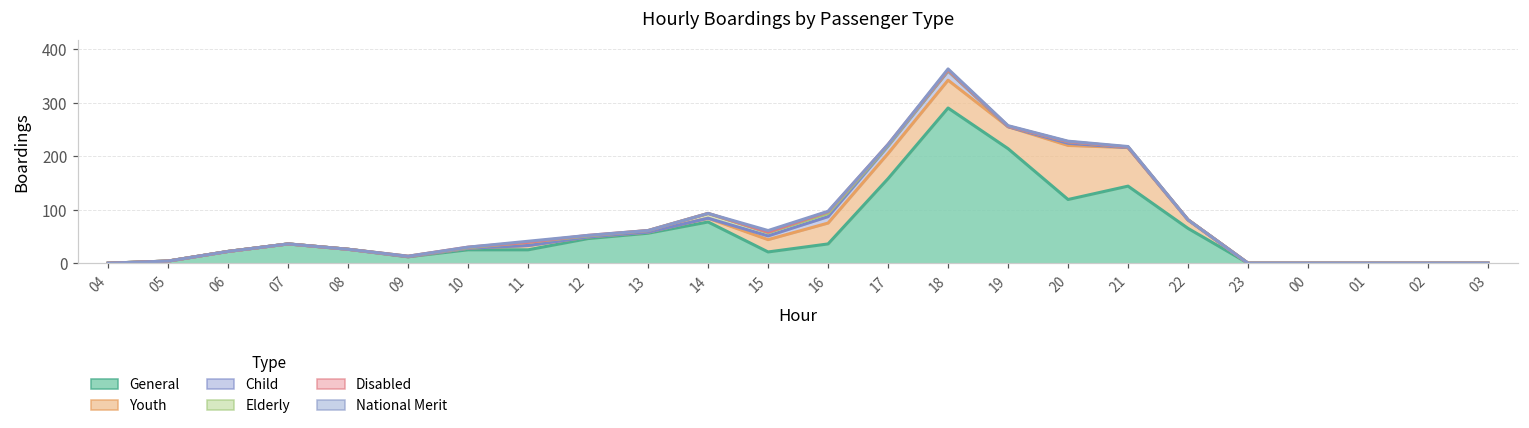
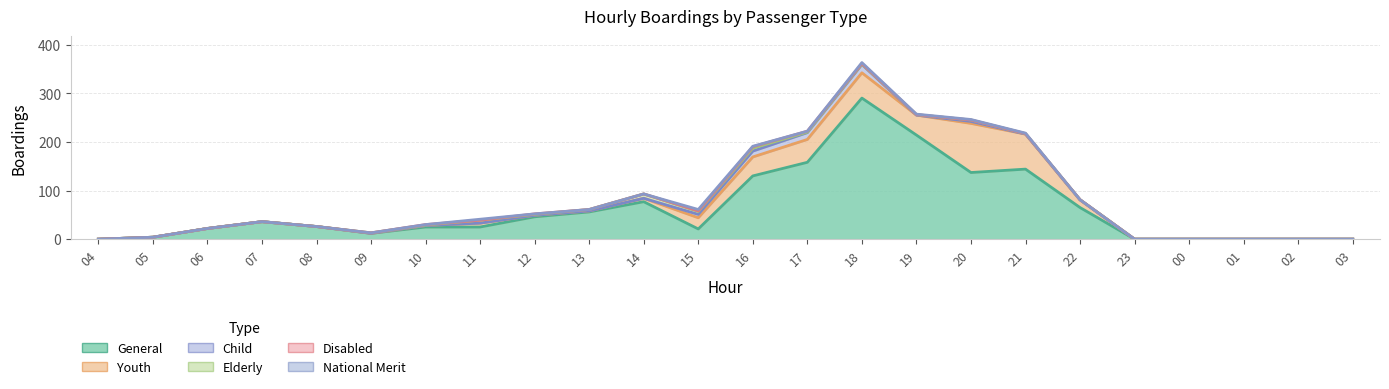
  {
    "General": {
      "11": 30,
      "14": 80,
      "15": 20,
-     "16": 40,
+     "16": 130,
      "17": 160,
      "18": 290,
      "19": 210,
-     "20": 120,
+     "20": 140,
      "21": 140,
      "22": 70
    }
  }
